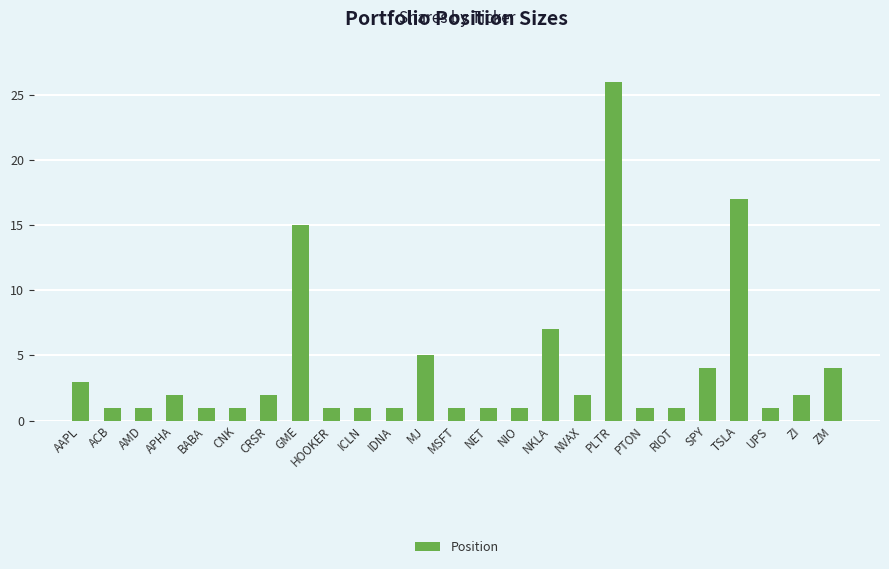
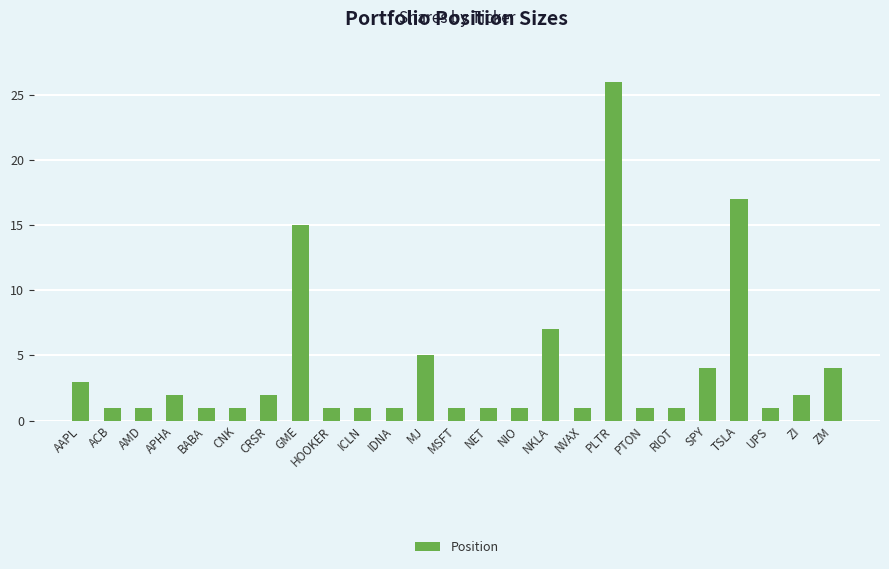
  {
    "AAPL": 3,
    "ACB": 1,
    "AMD": 1,
    "APHA": 2,
    "BABA": 1,
    "CNK": 1,
    "CRSR": 2,
    "GME": 15,
    "HOOKER": 1,
    "ICLN": 1,
    "IDNA": 1,
    "MJ": 5,
    "MSFT": 1,
    "NET": 1,
    "NIO": 1,
    "NKLA": 7,
-   "NVAX": 2,
+   "NVAX": 1,
    "PLTR": 26,
    "PTON": 1,
    "RIOT": 1,
    "SPY": 4,
    "TSLA": 17,
    "UPS": 1,
    "ZI": 2,
    "ZM": 4
  }
